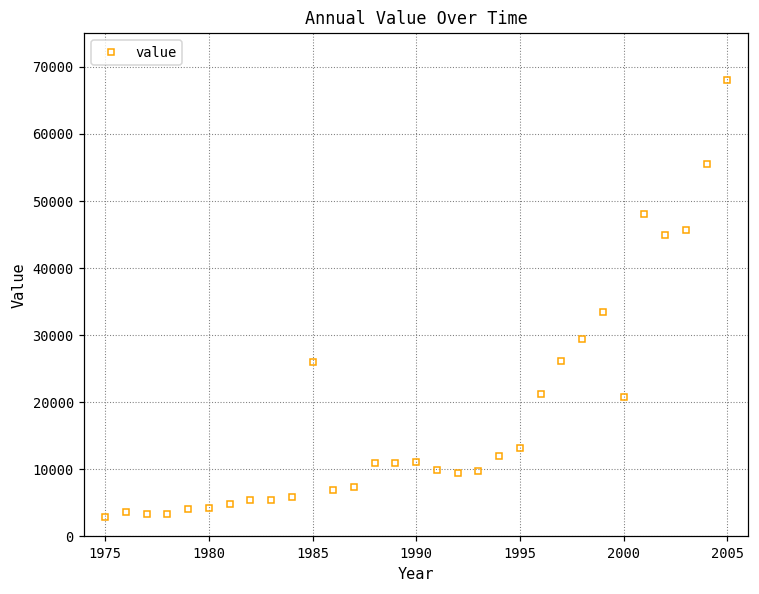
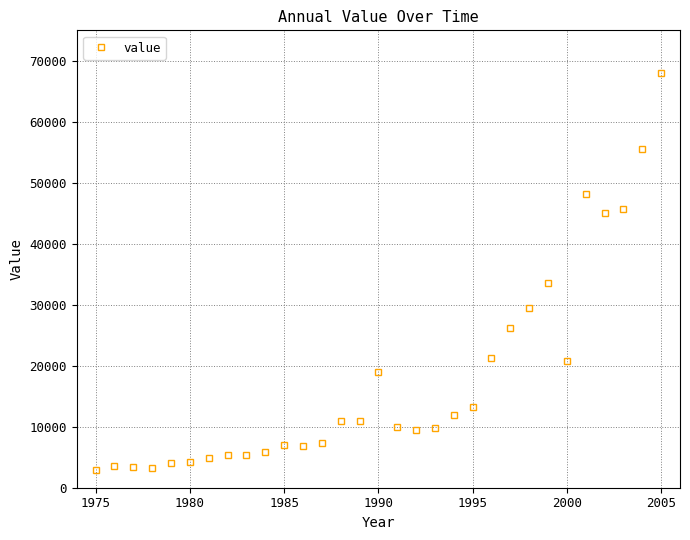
  {
    "1975": 3000,
    "1980": 4000,
-   "1985": 26000,
-   "1990": 11000,
+   "1985": 7000,
+   "1990": 19000,
    "1995": 13000,
    "2000": 21000,
    "2005": 68000
  }
